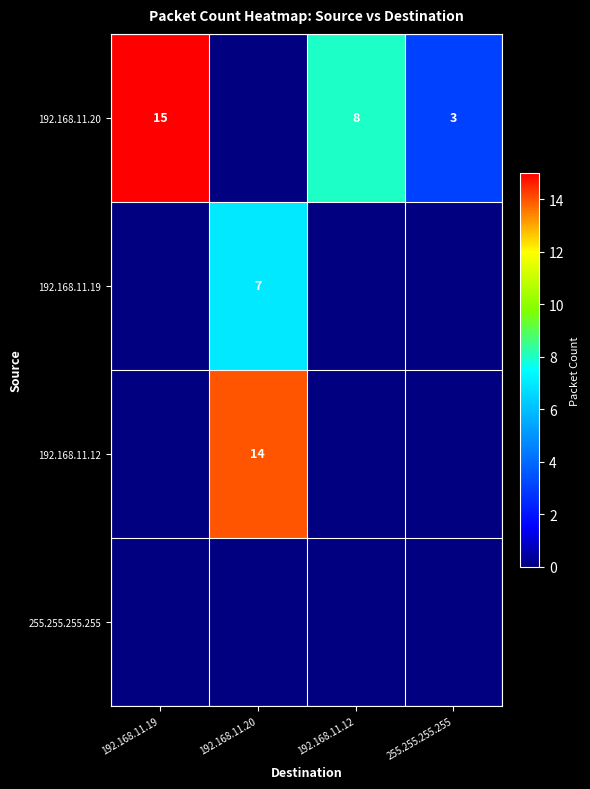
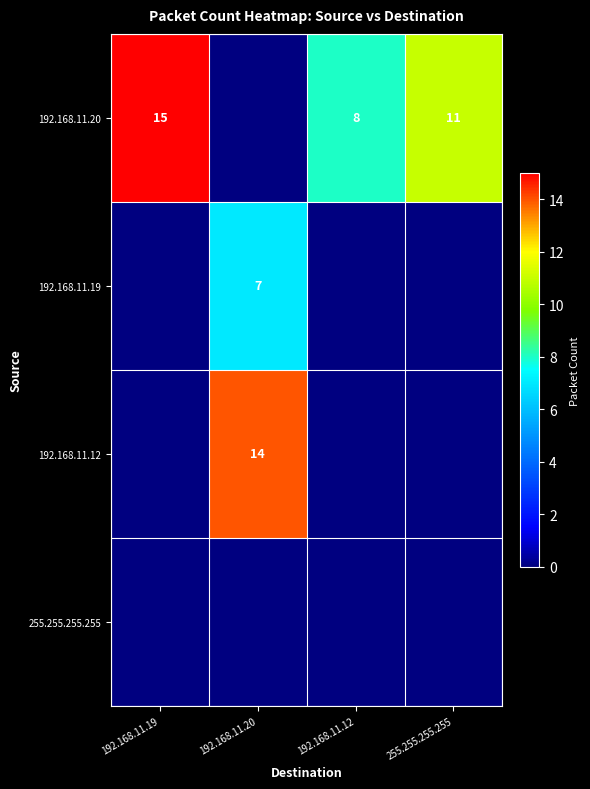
  {
    "192.168.11.20": {
      "192.168.11.19": 15,
      "192.168.11.12": 8,
-     "255.255.255.255": 3
+     "255.255.255.255": 11
    },
    "192.168.11.19": {
      "192.168.11.20": 7
    },
    "192.168.11.12": {
      "192.168.11.20": 14
    }
  }
